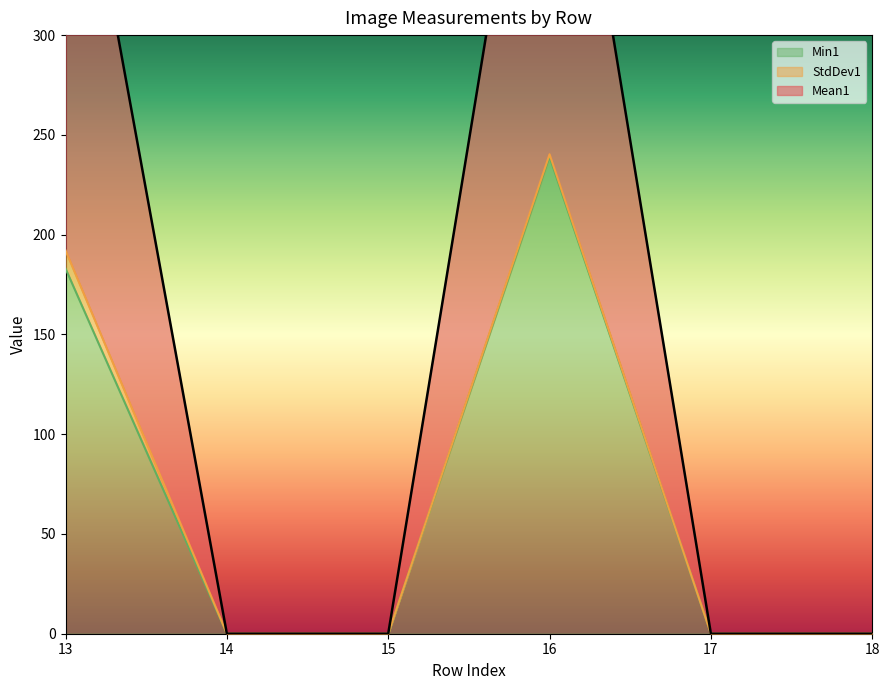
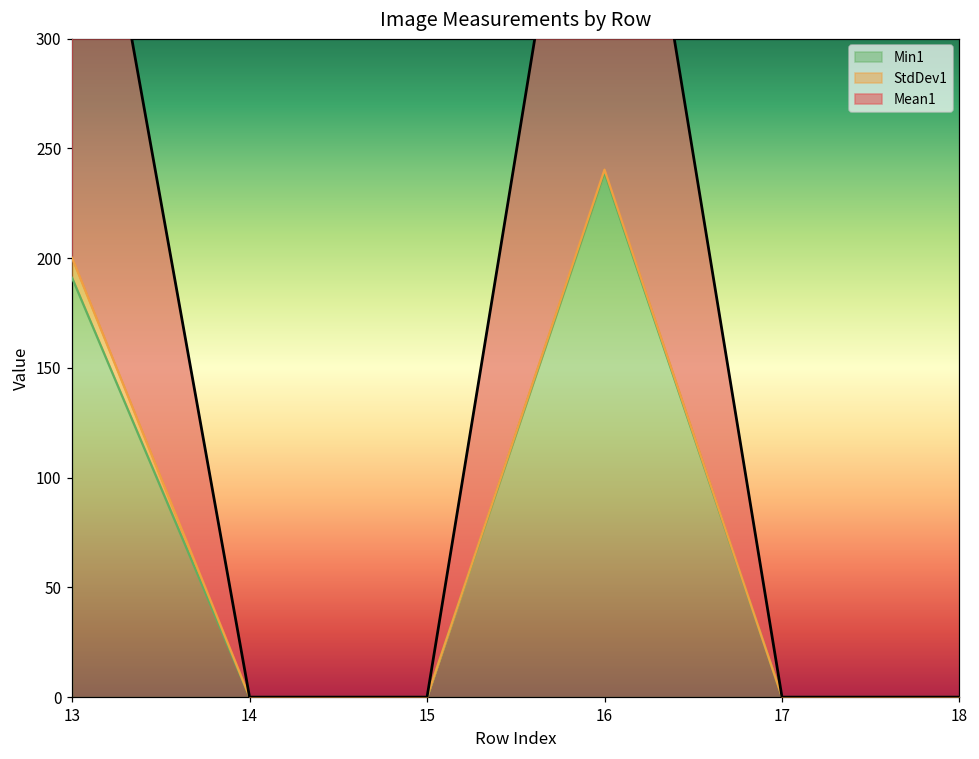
  {
    "Min1": {
-     "13": 183,
+     "13": 191,
      "16": 239
    }
  }
